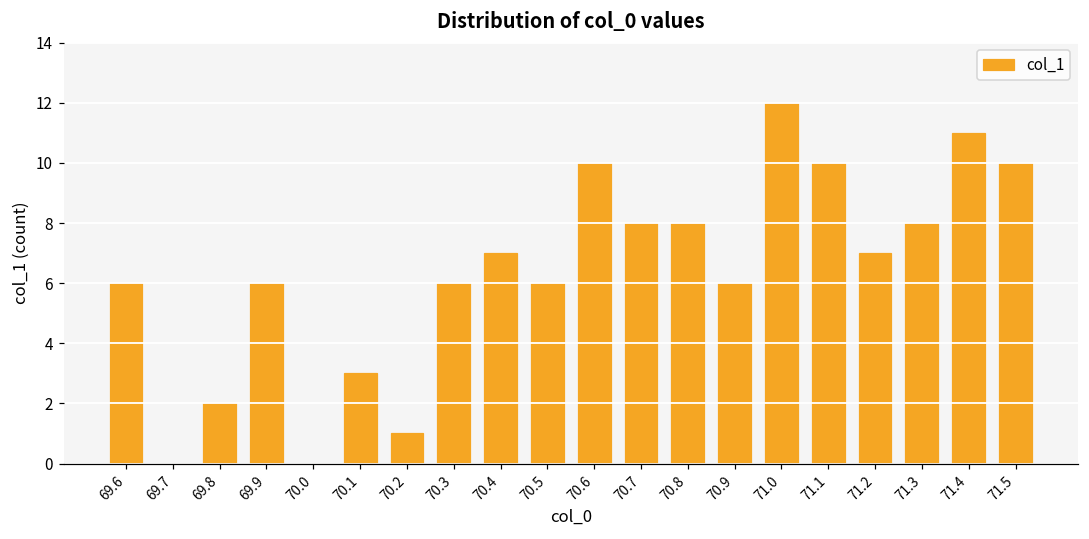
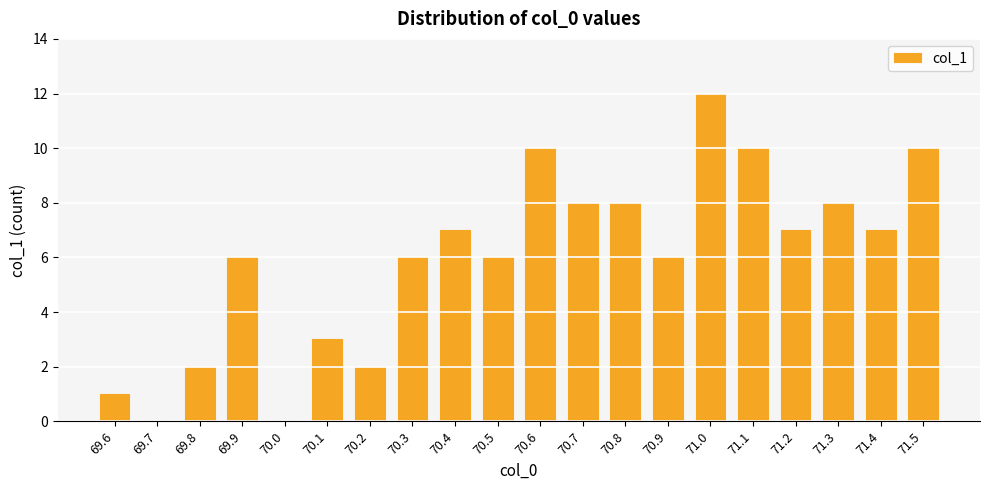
  {
-   "69.6": 6,
+   "69.6": 1,
    "69.7": 0,
    "69.8": 2,
    "69.9": 6,
    "70.0": 0,
    "70.1": 3,
-   "70.2": 1,
+   "70.2": 2,
    "70.3": 6,
    "70.4": 7,
    "70.5": 6,
    "70.6": 10,
    "70.7": 8,
    "70.8": 8,
    "70.9": 6,
    "71.0": 12,
    "71.1": 10,
    "71.2": 7,
    "71.3": 8,
-   "71.4": 11,
+   "71.4": 7,
    "71.5": 10
  }
